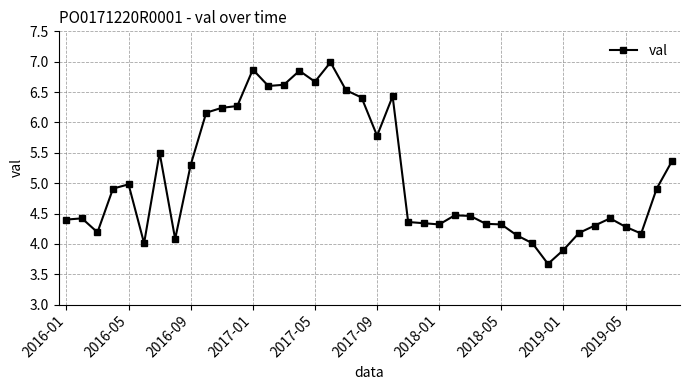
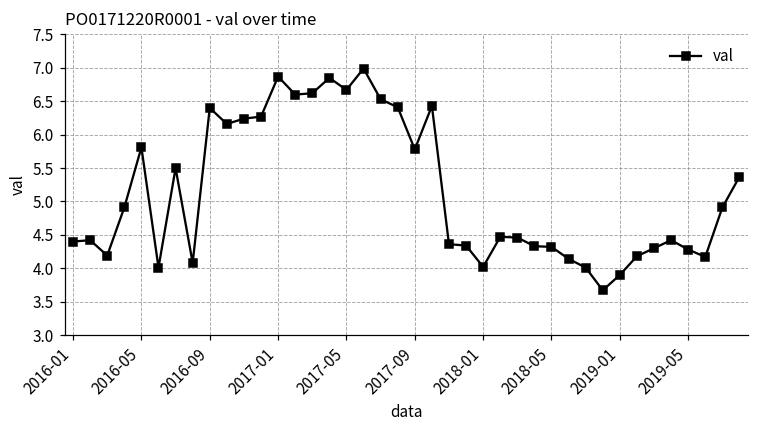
  {
    "2016-01": 4.4,
-   "2016-05": 5.0,
-   "2016-09": 5.3,
+   "2016-05": 5.8,
+   "2016-09": 6.4,
    "2017-01": 6.9,
    "2017-05": 6.7,
    "2017-09": 5.8,
-   "2018-01": 4.3,
+   "2018-01": 4.0,
    "2018-05": 4.3,
    "2019-01": 3.9,
    "2019-05": 4.3
  }
